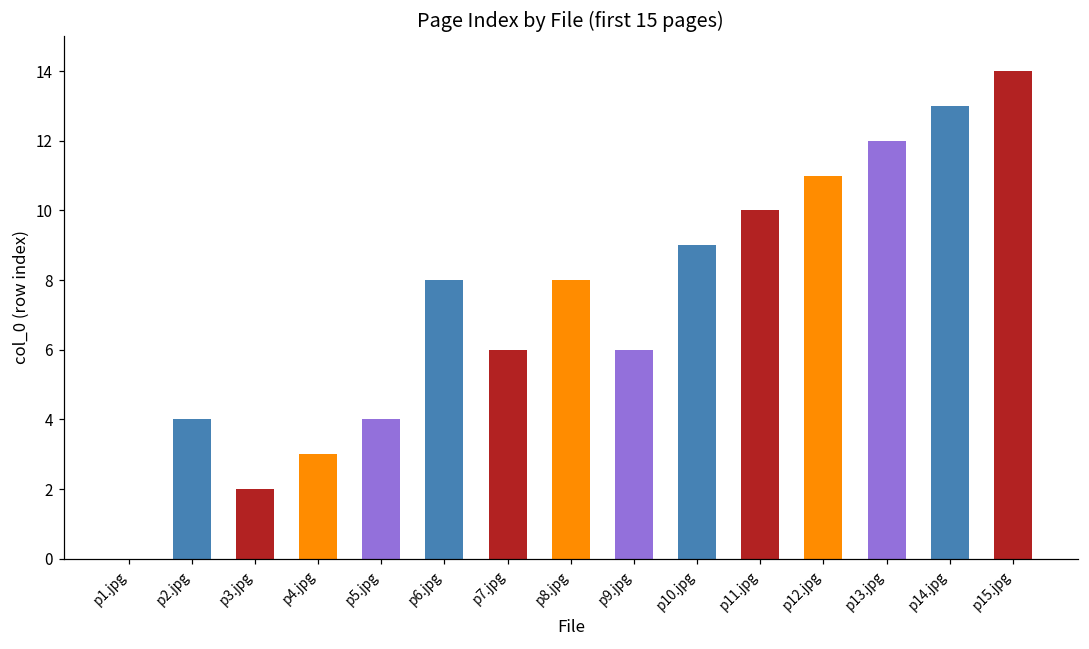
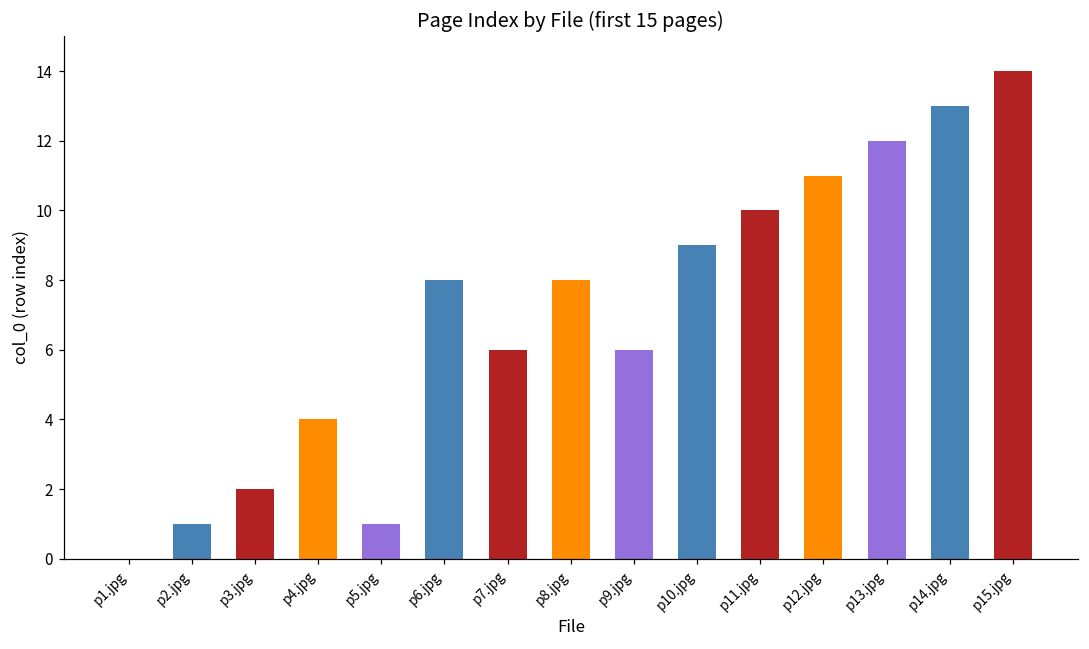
  {
    "p1.jpg": 0,
-   "p2.jpg": 4,
+   "p2.jpg": 1,
    "p3.jpg": 2,
-   "p4.jpg": 3,
-   "p5.jpg": 4,
+   "p4.jpg": 4,
+   "p5.jpg": 1,
    "p6.jpg": 8,
    "p7.jpg": 6,
    "p8.jpg": 8,
    "p9.jpg": 6,
    "p10.jpg": 9,
    "p11.jpg": 10,
    "p12.jpg": 11,
    "p13.jpg": 12,
    "p14.jpg": 13,
    "p15.jpg": 14
  }
